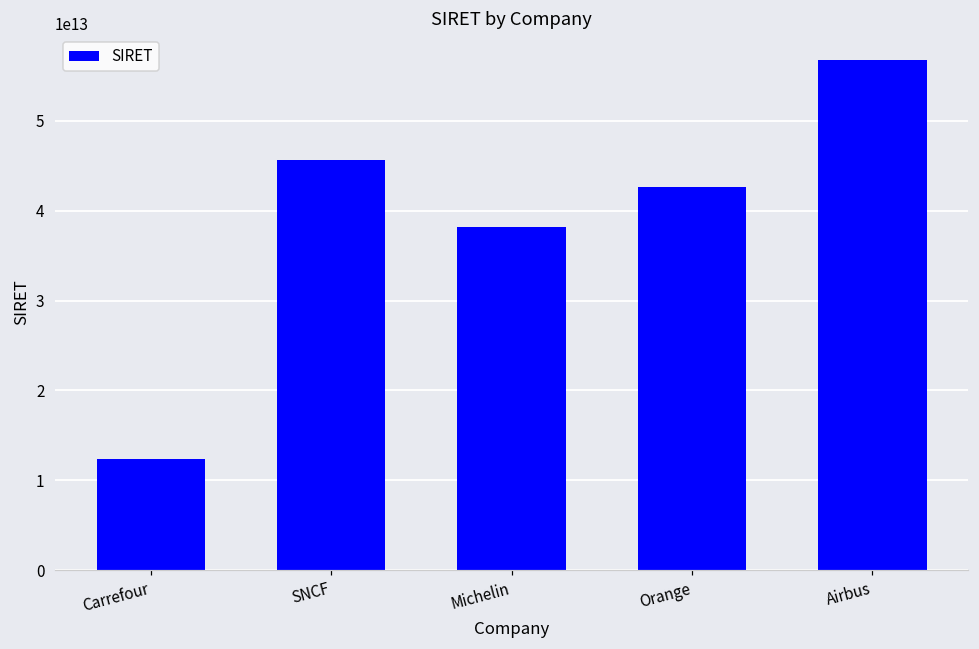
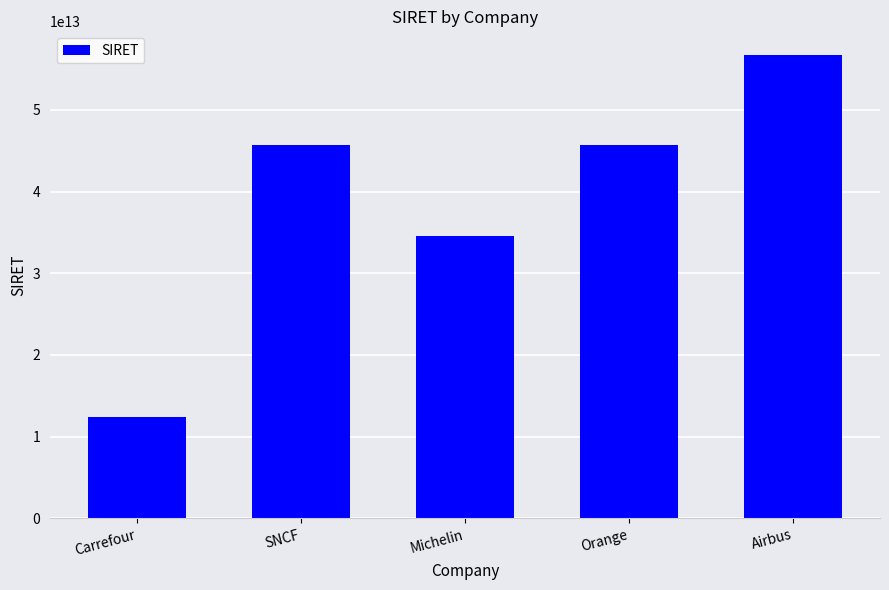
  {
    "Carrefour": 12000000000000,
    "SNCF": 46000000000000,
-   "Michelin": 38000000000000,
-   "Orange": 43000000000000,
+   "Michelin": 35000000000000,
+   "Orange": 46000000000000,
    "Airbus": 57000000000000
  }
